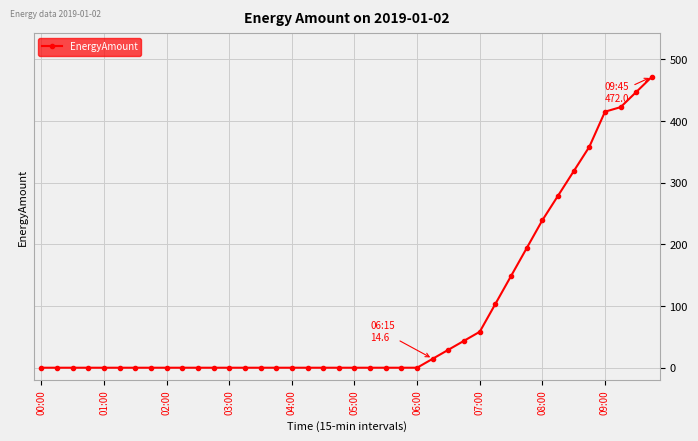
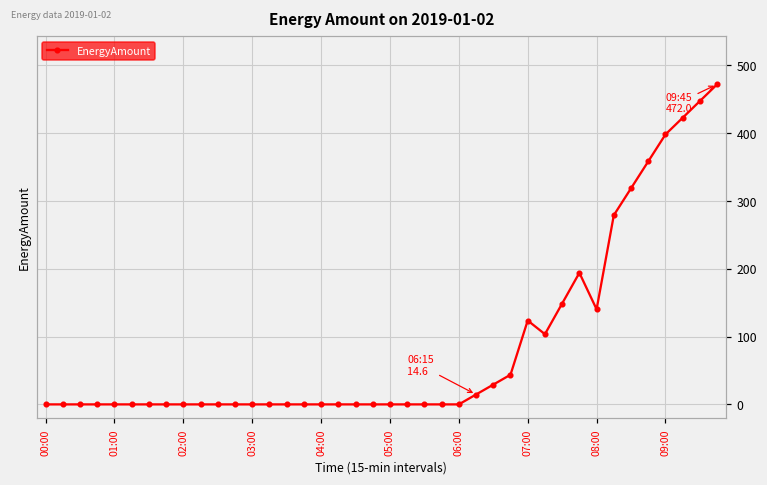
  {
    "00:00": 0,
    "01:00": 0,
    "02:00": 0,
    "03:00": 0,
    "04:00": 0,
    "05:00": 0,
    "06:00": 0,
-   "07:00": 60,
-   "08:00": 240,
-   "09:00": 420
+   "07:00": 120,
+   "08:00": 140,
+   "09:00": 400
  }
